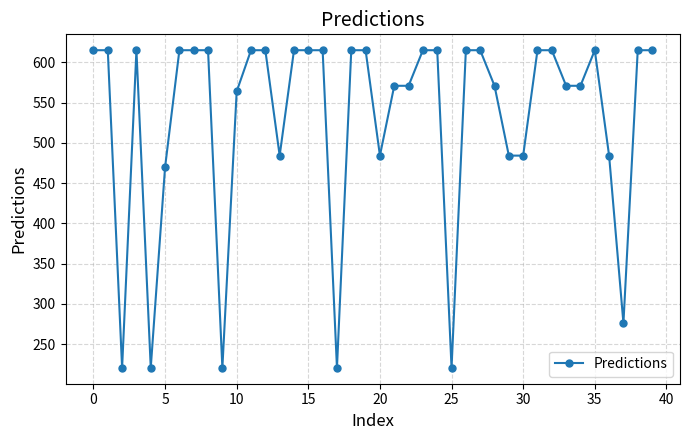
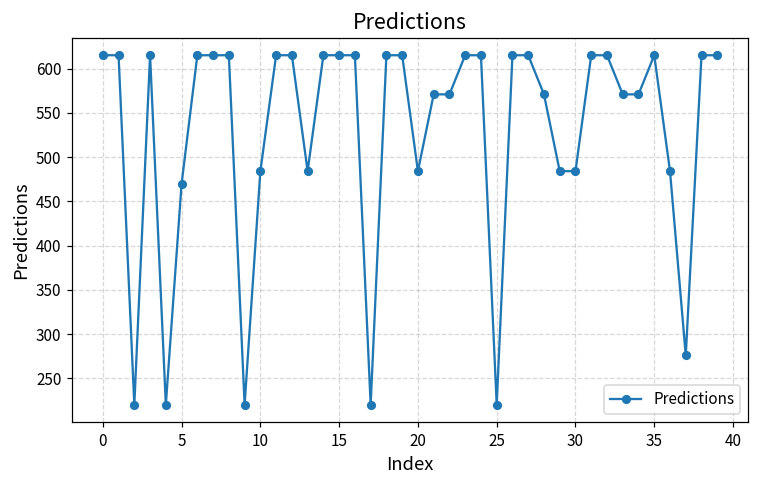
  {
    "0": 620,
    "5": 470,
-   "10": 560,
+   "10": 480,
    "15": 620,
    "20": 480,
    "25": 220,
    "30": 480,
    "35": 620
  }
